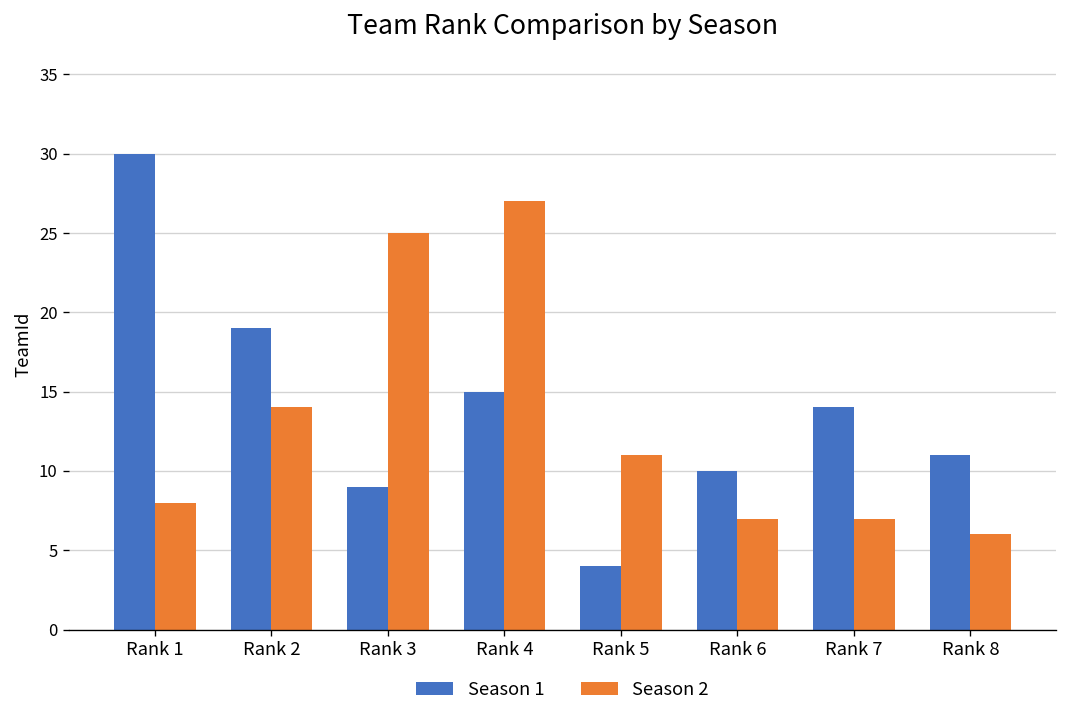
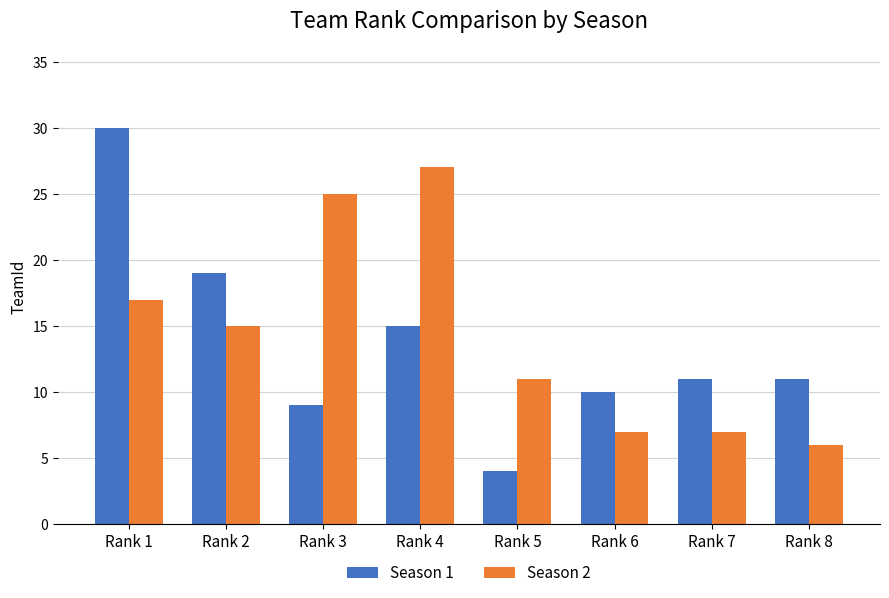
  {
    "Season 1": {
      "Rank 1": 30,
      "Rank 2": 19,
      "Rank 3": 9,
      "Rank 4": 15,
      "Rank 5": 4,
      "Rank 6": 10,
-     "Rank 7": 14,
+     "Rank 7": 11,
      "Rank 8": 11
    },
    "Season 2": {
-     "Rank 1": 8,
-     "Rank 2": 14,
+     "Rank 1": 17,
+     "Rank 2": 15,
      "Rank 3": 25,
      "Rank 4": 27,
      "Rank 5": 11,
      "Rank 6": 7,
      "Rank 7": 7,
      "Rank 8": 6
    }
  }
